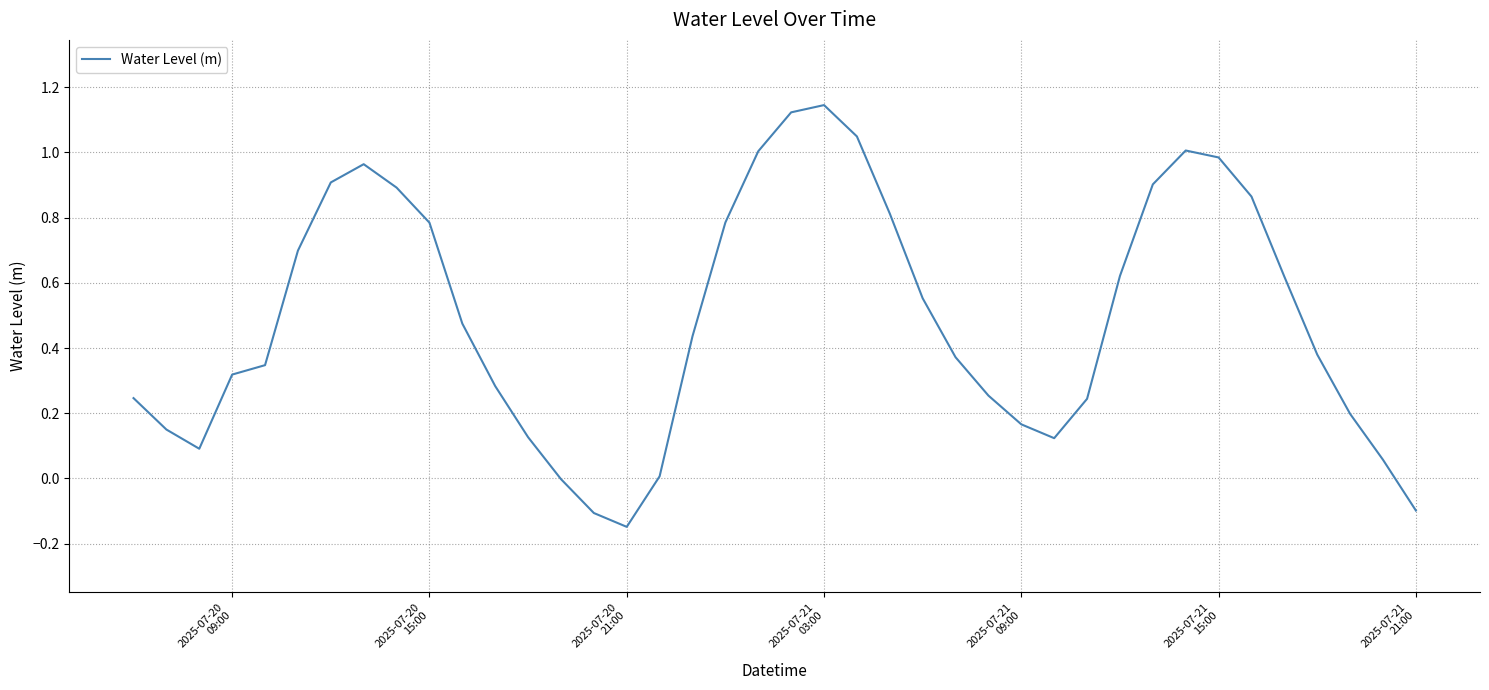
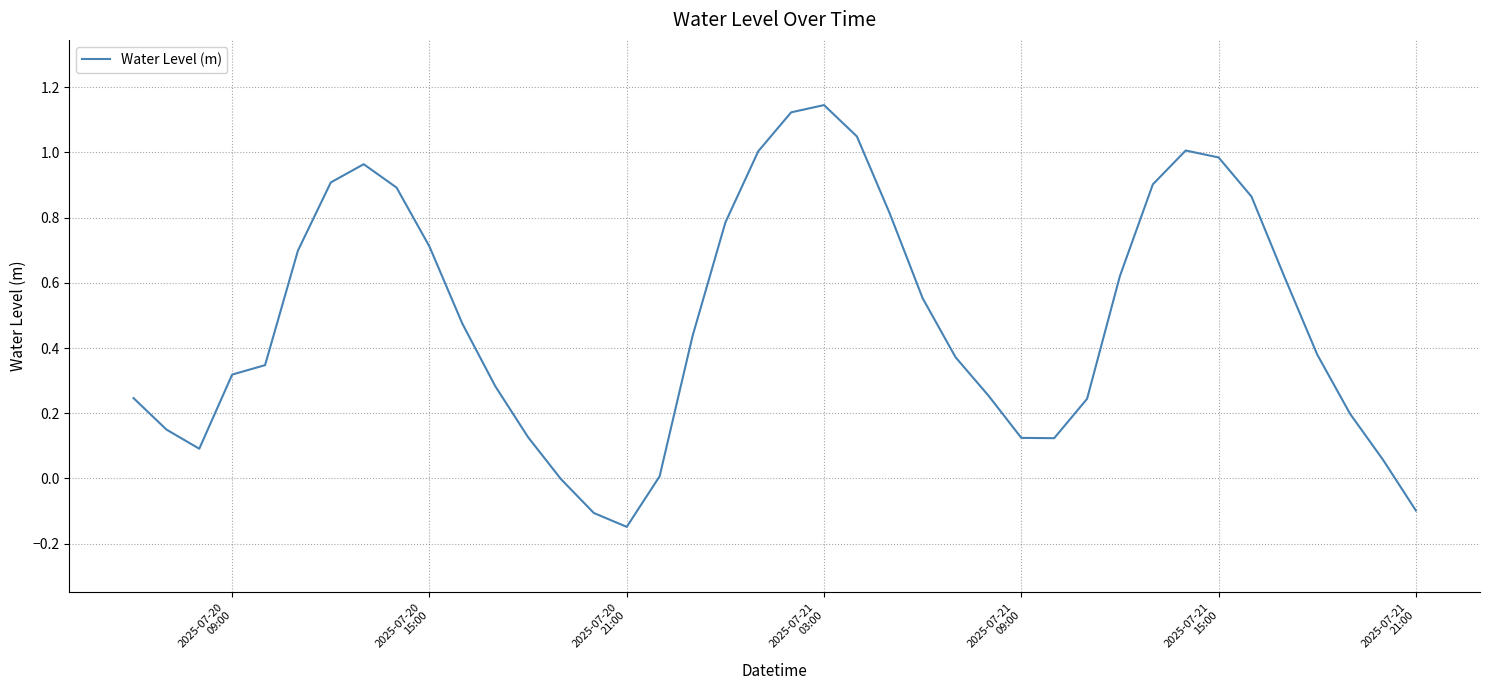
  {
    "2025-07-20 09:00": 0.32,
-   "2025-07-20 15:00": 0.78,
+   "2025-07-20 15:00": 0.71,
    "2025-07-20 21:00": -0.15,
    "2025-07-21 03:00": 1.15,
-   "2025-07-21 09:00": 0.17,
+   "2025-07-21 09:00": 0.12,
    "2025-07-21 15:00": 0.98,
    "2025-07-21 21:00": -0.10
  }
